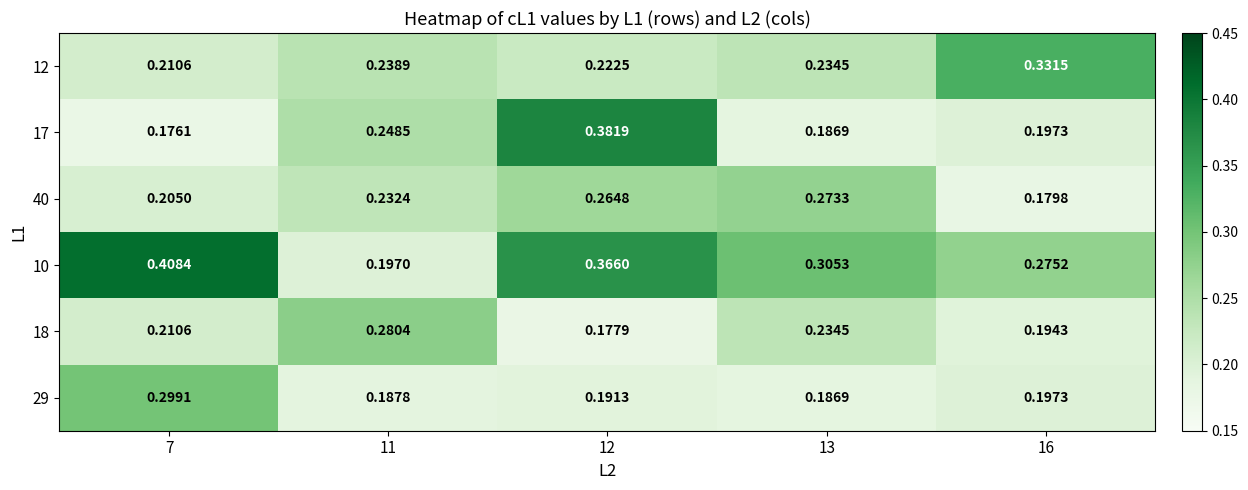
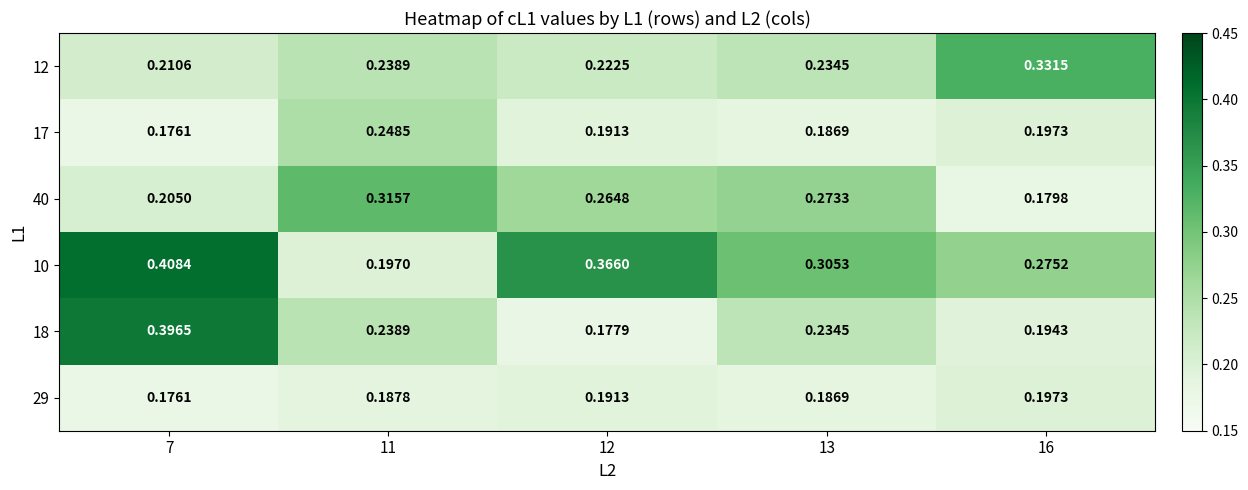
  {
    "12": {
      "7": 0.2106,
      "11": 0.2389,
      "12": 0.2225,
      "13": 0.2345,
      "16": 0.3315
    },
    "17": {
      "7": 0.1761,
      "11": 0.2485,
-     "12": 0.3819,
+     "12": 0.1913,
      "13": 0.1869,
      "16": 0.1973
    },
    "40": {
      "7": 0.2050,
-     "11": 0.2324,
+     "11": 0.3157,
      "12": 0.2648,
      "13": 0.2733,
      "16": 0.1798
    },
    "10": {
      "7": 0.4084,
      "11": 0.1970,
      "12": 0.3660,
      "13": 0.3053,
      "16": 0.2752
    },
    "18": {
-     "7": 0.2106,
-     "11": 0.2804,
+     "7": 0.3965,
+     "11": 0.2389,
      "12": 0.1779,
      "13": 0.2345,
      "16": 0.1943
    },
    "29": {
-     "7": 0.2991,
+     "7": 0.1761,
      "11": 0.1878,
      "12": 0.1913,
      "13": 0.1869,
      "16": 0.1973
    }
  }
